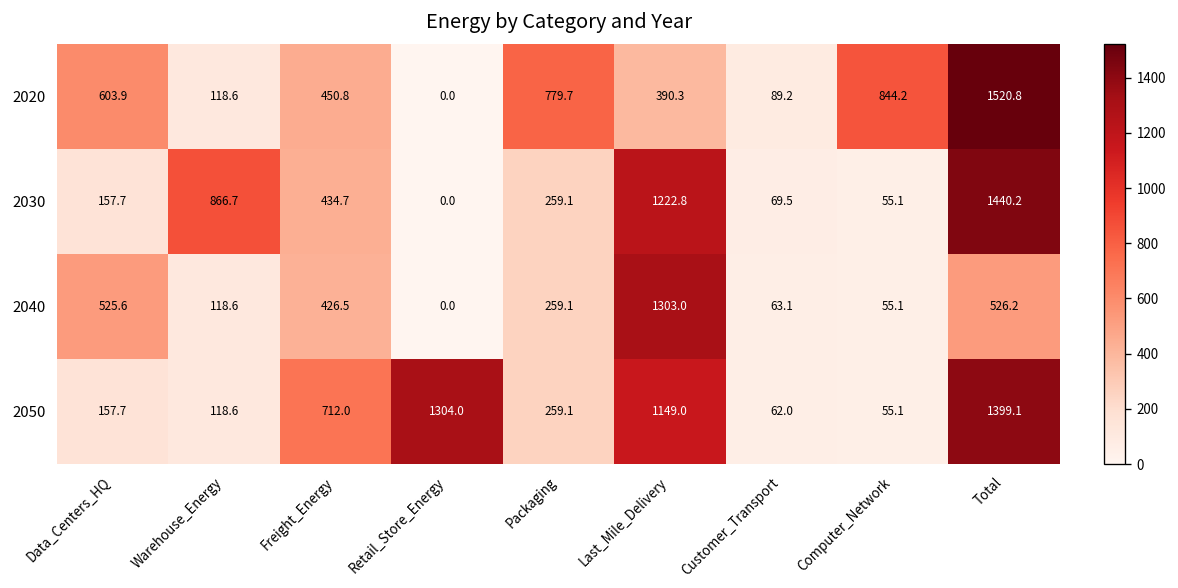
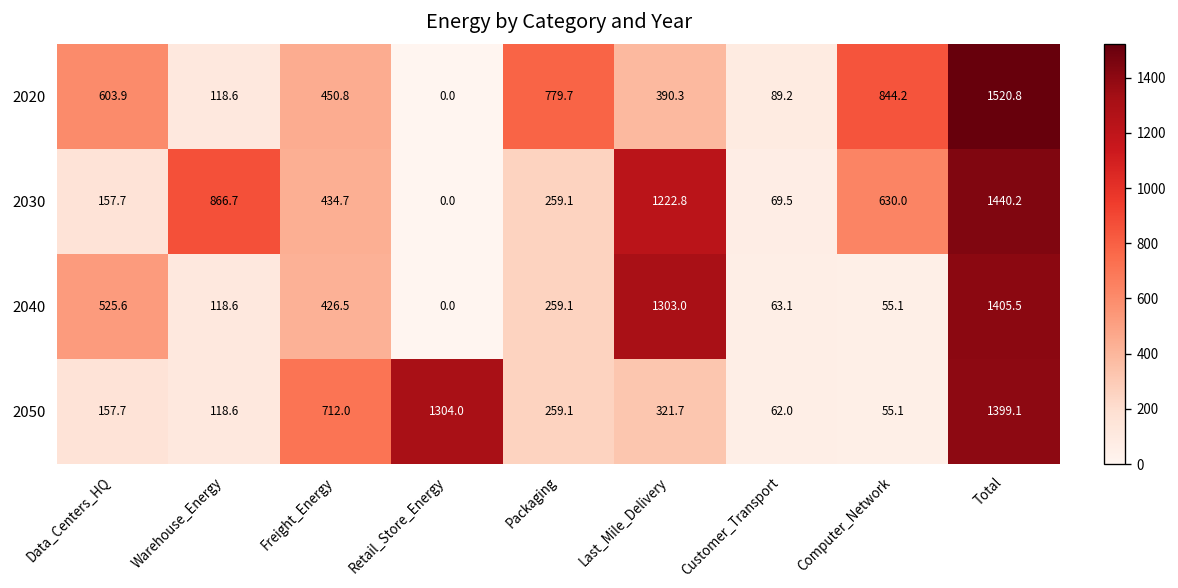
  {
    "2020": {
      "Data_Centers_HQ": 603.9,
      "Warehouse_Energy": 118.6,
      "Freight_Energy": 450.8,
      "Retail_Store_Energy": 0.0,
      "Packaging": 779.7,
      "Last_Mile_Delivery": 390.3,
      "Customer_Transport": 89.2,
      "Computer_Network": 844.2,
      "Total": 1520.8
    },
    "2030": {
      "Data_Centers_HQ": 157.7,
      "Warehouse_Energy": 866.7,
      "Freight_Energy": 434.7,
      "Retail_Store_Energy": 0.0,
      "Packaging": 259.1,
      "Last_Mile_Delivery": 1222.8,
      "Customer_Transport": 69.5,
-     "Computer_Network": 55.1,
+     "Computer_Network": 630.0,
      "Total": 1440.2
    },
    "2040": {
      "Data_Centers_HQ": 525.6,
      "Warehouse_Energy": 118.6,
      "Freight_Energy": 426.5,
      "Retail_Store_Energy": 0.0,
      "Packaging": 259.1,
      "Last_Mile_Delivery": 1303.0,
      "Customer_Transport": 63.1,
      "Computer_Network": 55.1,
-     "Total": 526.2
+     "Total": 1405.5
    },
    "2050": {
      "Data_Centers_HQ": 157.7,
      "Warehouse_Energy": 118.6,
      "Freight_Energy": 712.0,
      "Retail_Store_Energy": 1304.0,
      "Packaging": 259.1,
-     "Last_Mile_Delivery": 1149.0,
+     "Last_Mile_Delivery": 321.7,
      "Customer_Transport": 62.0,
      "Computer_Network": 55.1,
      "Total": 1399.1
    }
  }
